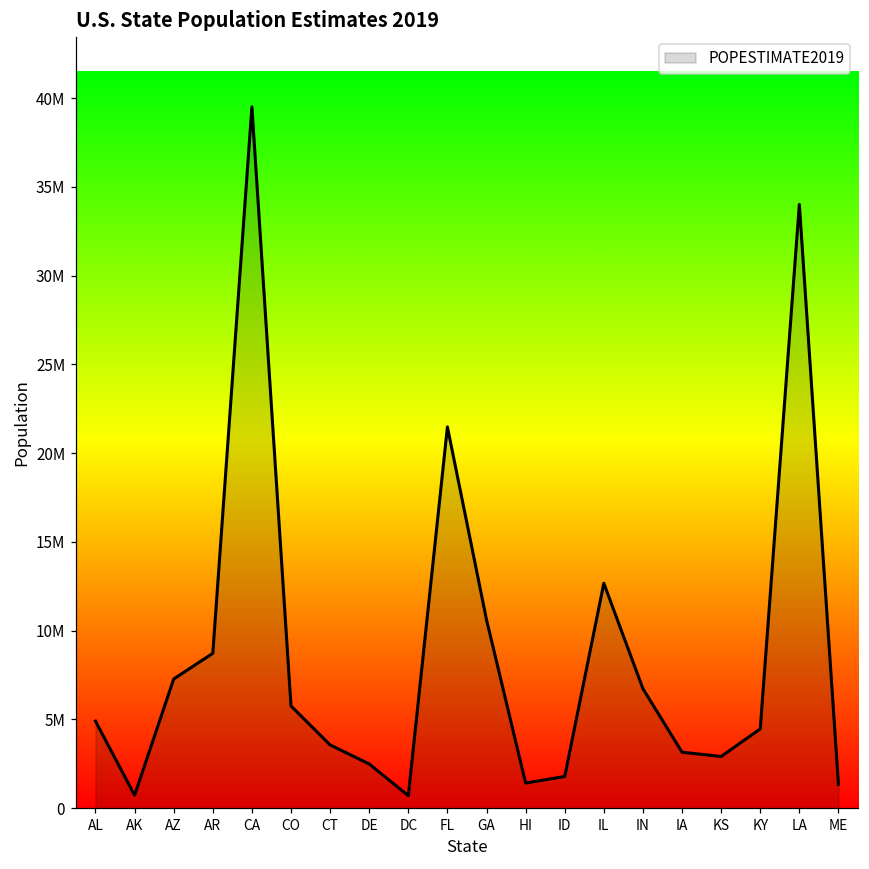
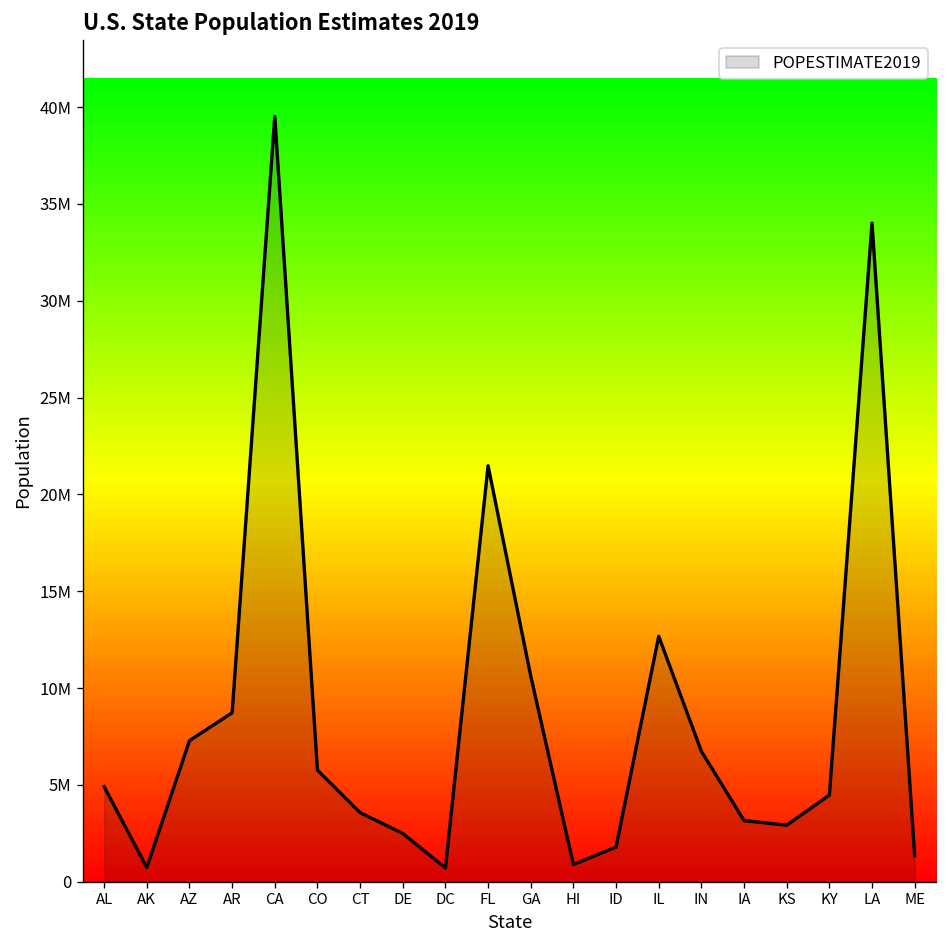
  {
    "AL": 4900000,
    "AK": 700000,
    "AZ": 7300000,
    "AR": 8700000,
    "CA": 39500000,
    "CO": 5800000,
    "CT": 3600000,
    "DE": 2500000,
    "DC": 700000,
    "FL": 21500000,
    "GA": 10600000,
-   "HI": 1400000,
+   "HI": 900000,
    "ID": 1800000,
    "IL": 12700000,
    "IN": 6700000,
    "IA": 3200000,
    "KS": 2900000,
    "KY": 4500000,
    "LA": 34000000,
    "ME": 1300000
  }
